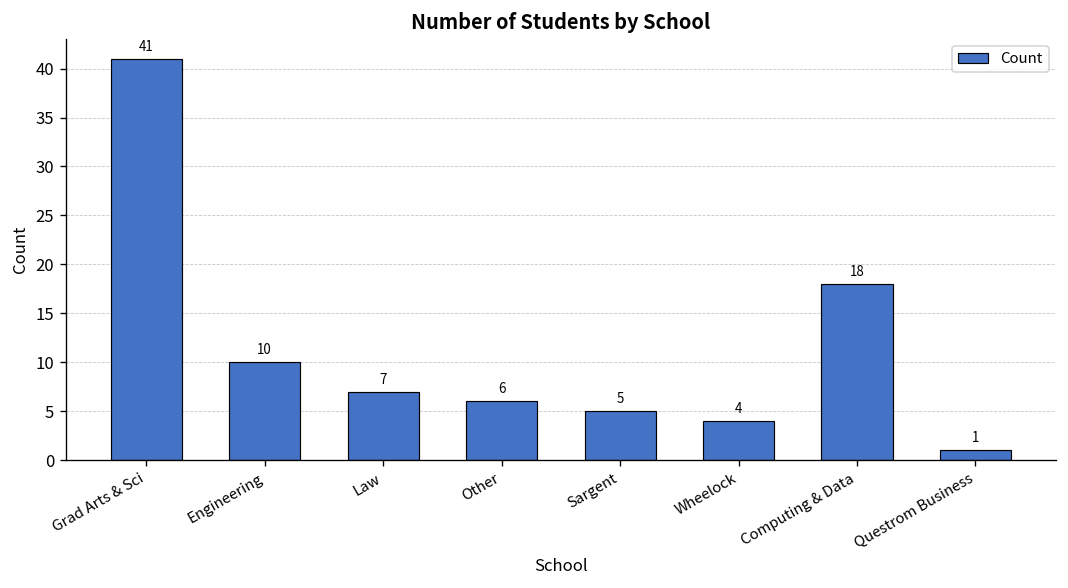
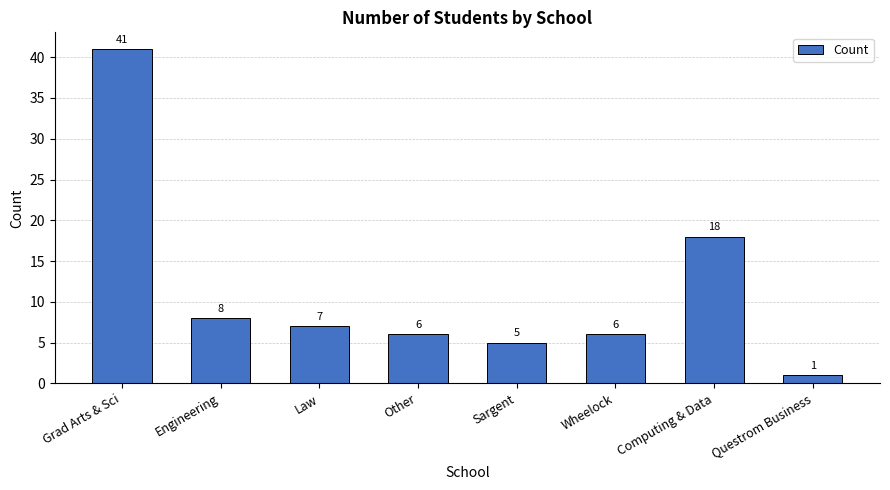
  {
    "Grad Arts & Sci": 41,
-   "Engineering": 10,
+   "Engineering": 8,
    "Law": 7,
    "Other": 6,
    "Sargent": 5,
-   "Wheelock": 4,
+   "Wheelock": 6,
    "Computing & Data": 18,
    "Questrom Business": 1
  }
